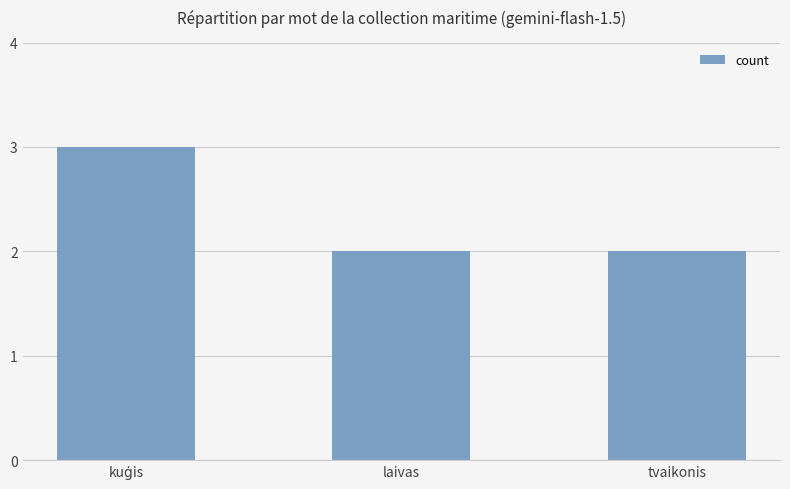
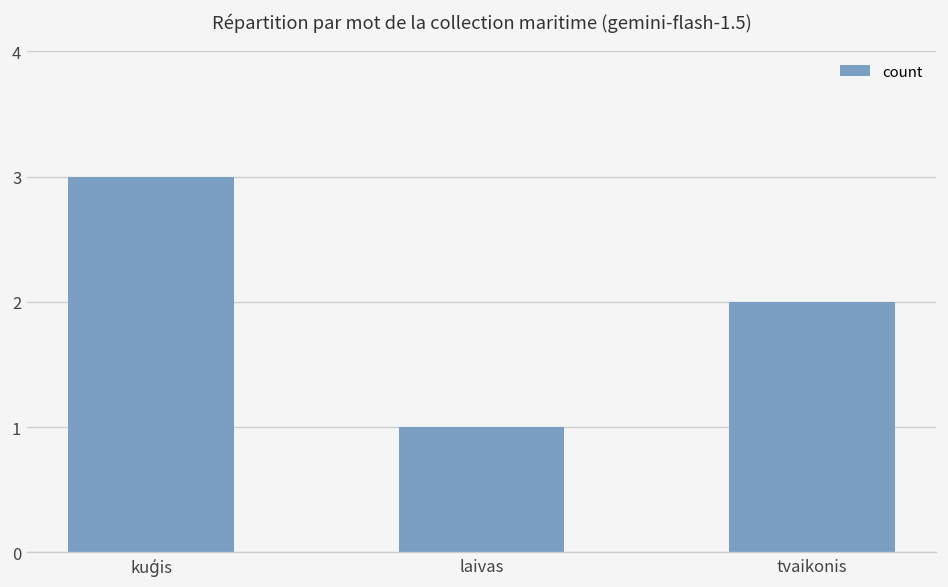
  {
    "kuģis": 3,
-   "laivas": 2,
+   "laivas": 1,
    "tvaikonis": 2
  }
